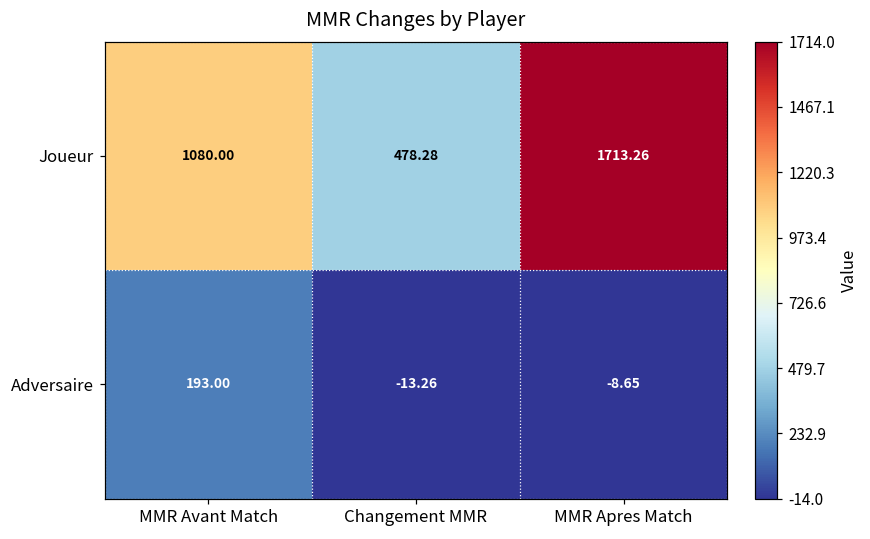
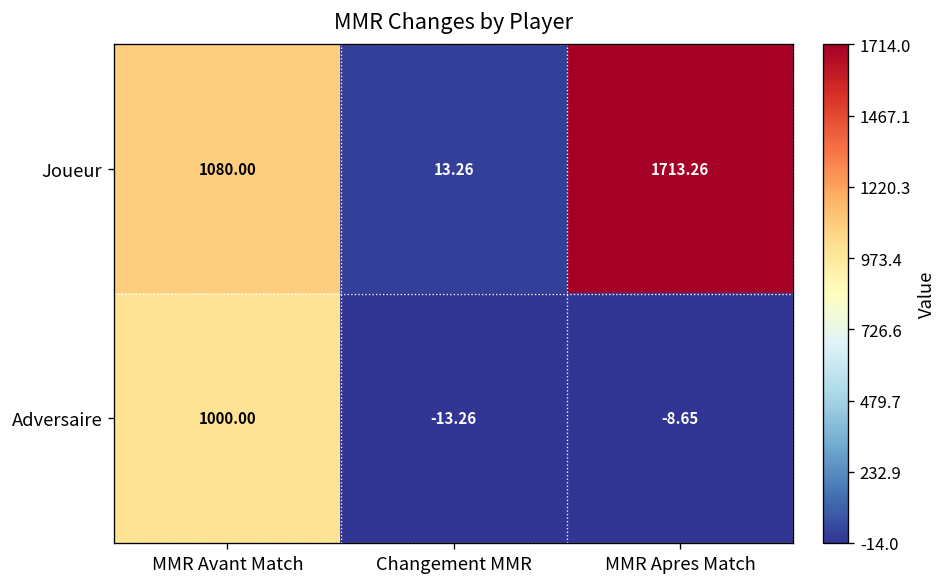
  {
    "Joueur": {
      "MMR Avant Match": 1080.00,
-     "Changement MMR": 478.28,
+     "Changement MMR": 13.26,
      "MMR Apres Match": 1713.26
    },
    "Adversaire": {
-     "MMR Avant Match": 193.00,
+     "MMR Avant Match": 1000.00,
      "Changement MMR": -13.26,
      "MMR Apres Match": -8.65
    }
  }
